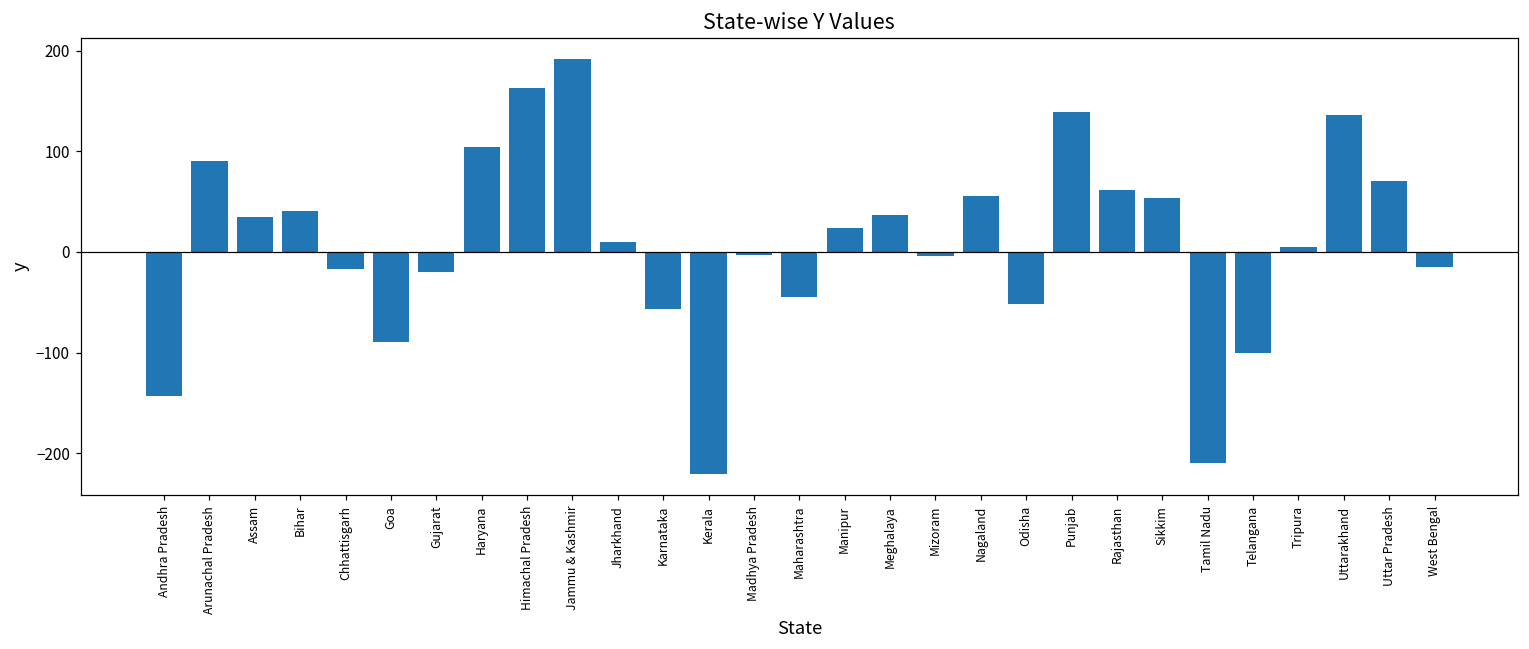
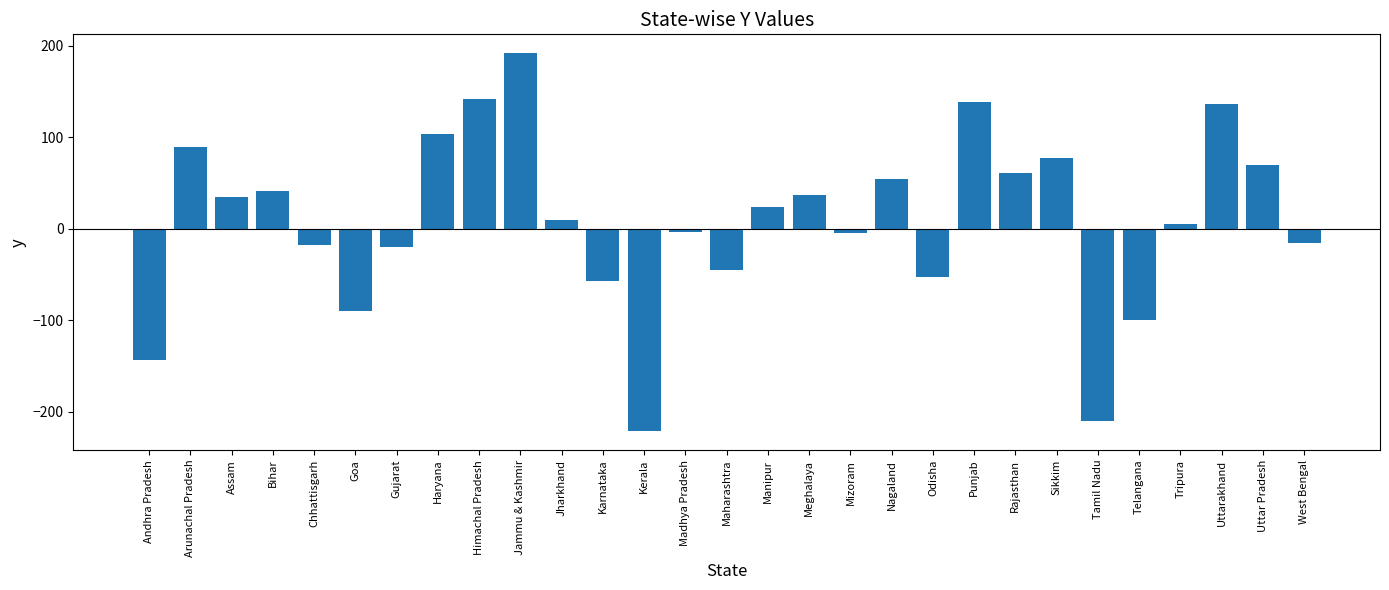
  {
    "Andhra Pradesh": -140,
    "Arunachal Pradesh": 90,
    "Assam": 40,
    "Bihar": 40,
    "Chhattisgarh": -20,
    "Goa": -90,
    "Gujarat": -20,
    "Haryana": 100,
-   "Himachal Pradesh": 160,
+   "Himachal Pradesh": 140,
    "Jammu & Kashmir": 190,
    "Jharkhand": 10,
    "Karnataka": -60,
    "Kerala": -220,
    "Madhya Pradesh": 0,
    "Maharashtra": -50,
    "Manipur": 20,
    "Meghalaya": 40,
    "Mizoram": 0,
    "Nagaland": 60,
    "Odisha": -50,
    "Punjab": 140,
    "Rajasthan": 60,
-   "Sikkim": 50,
+   "Sikkim": 80,
    "Tamil Nadu": -210,
    "Telangana": -100,
    "Tripura": 10,
    "Uttarakhand": 140,
    "Uttar Pradesh": 70,
    "West Bengal": -20
  }
